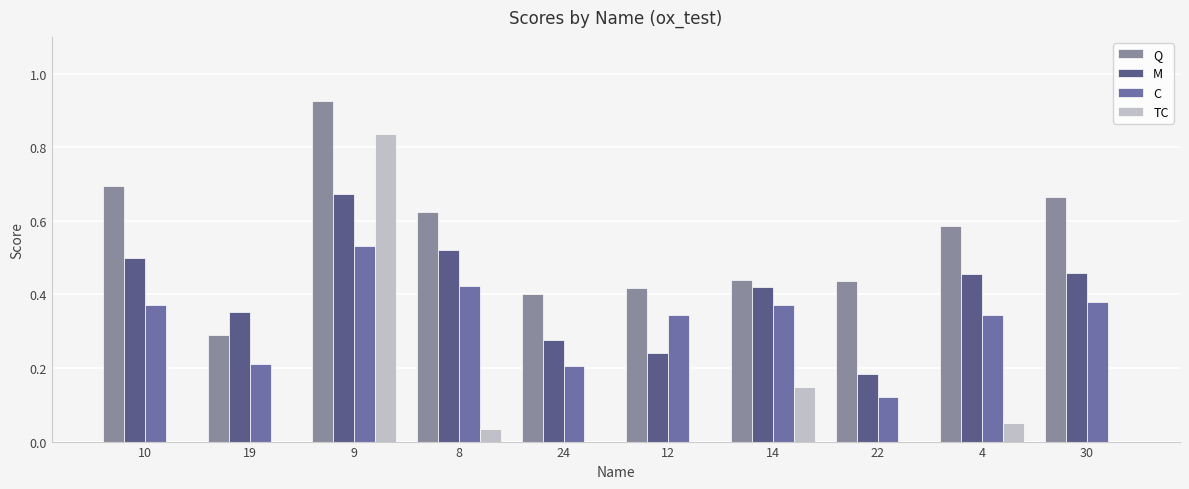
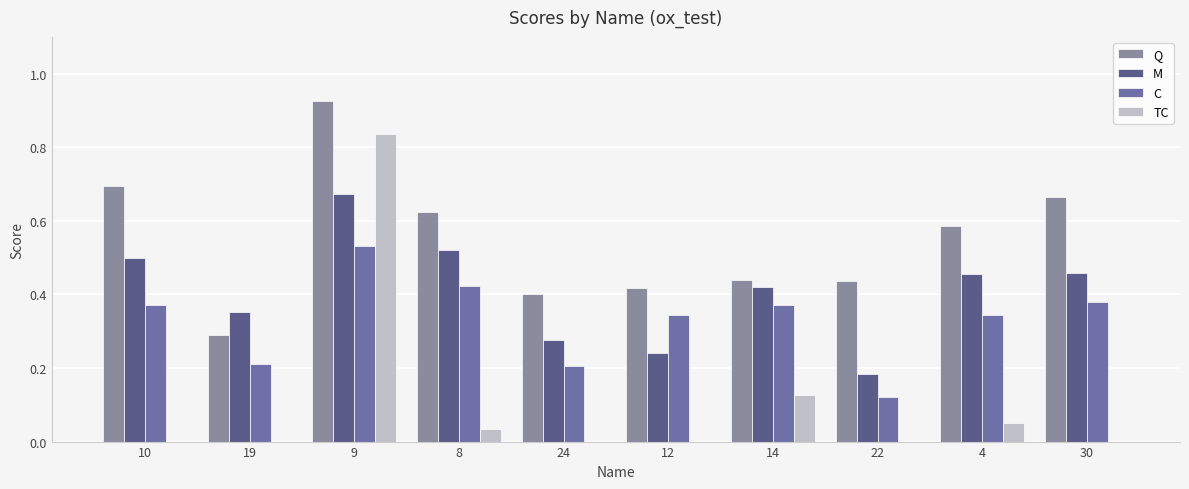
  {
    "TC": {
      "10": 0.00,
      "19": 0.00,
      "9": 0.84,
      "8": 0.03,
      "24": 0.00,
      "12": 0.00,
-     "14": 0.15,
+     "14": 0.13,
      "22": 0.00,
      "4": 0.05,
      "30": 0.00
    }
  }
